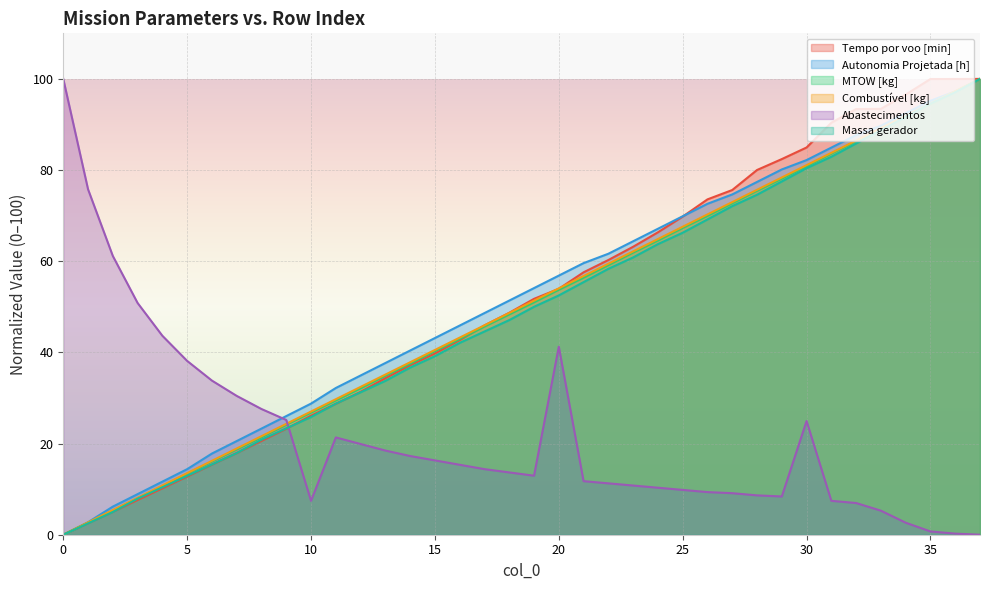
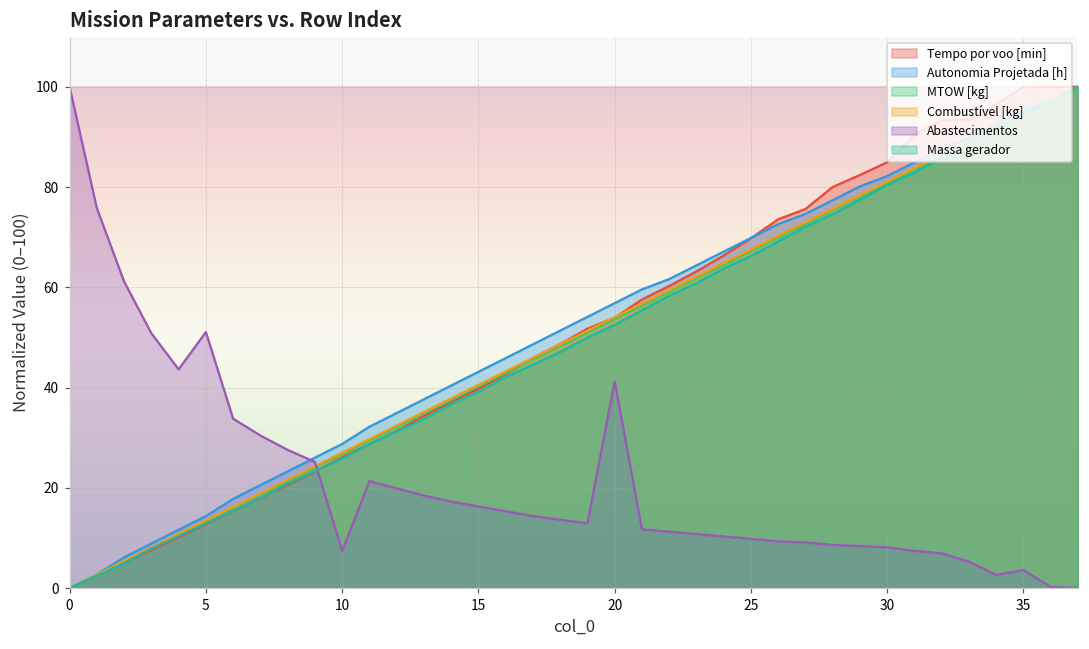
  {
    "Abastecimentos": {
      "0": 100,
-     "5": 38,
+     "5": 51,
      "10": 7,
      "15": 16,
      "20": 41,
      "25": 10,
-     "30": 25,
-     "35": 1
+     "30": 8,
+     "35": 4
    }
  }
